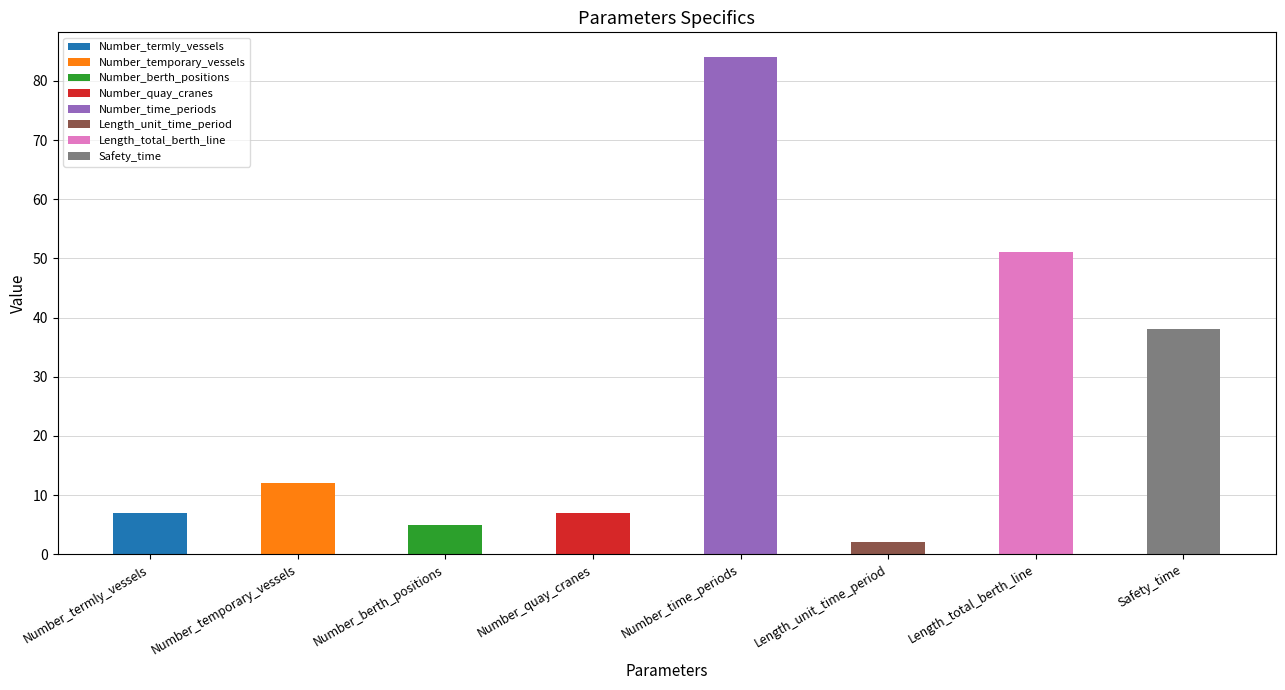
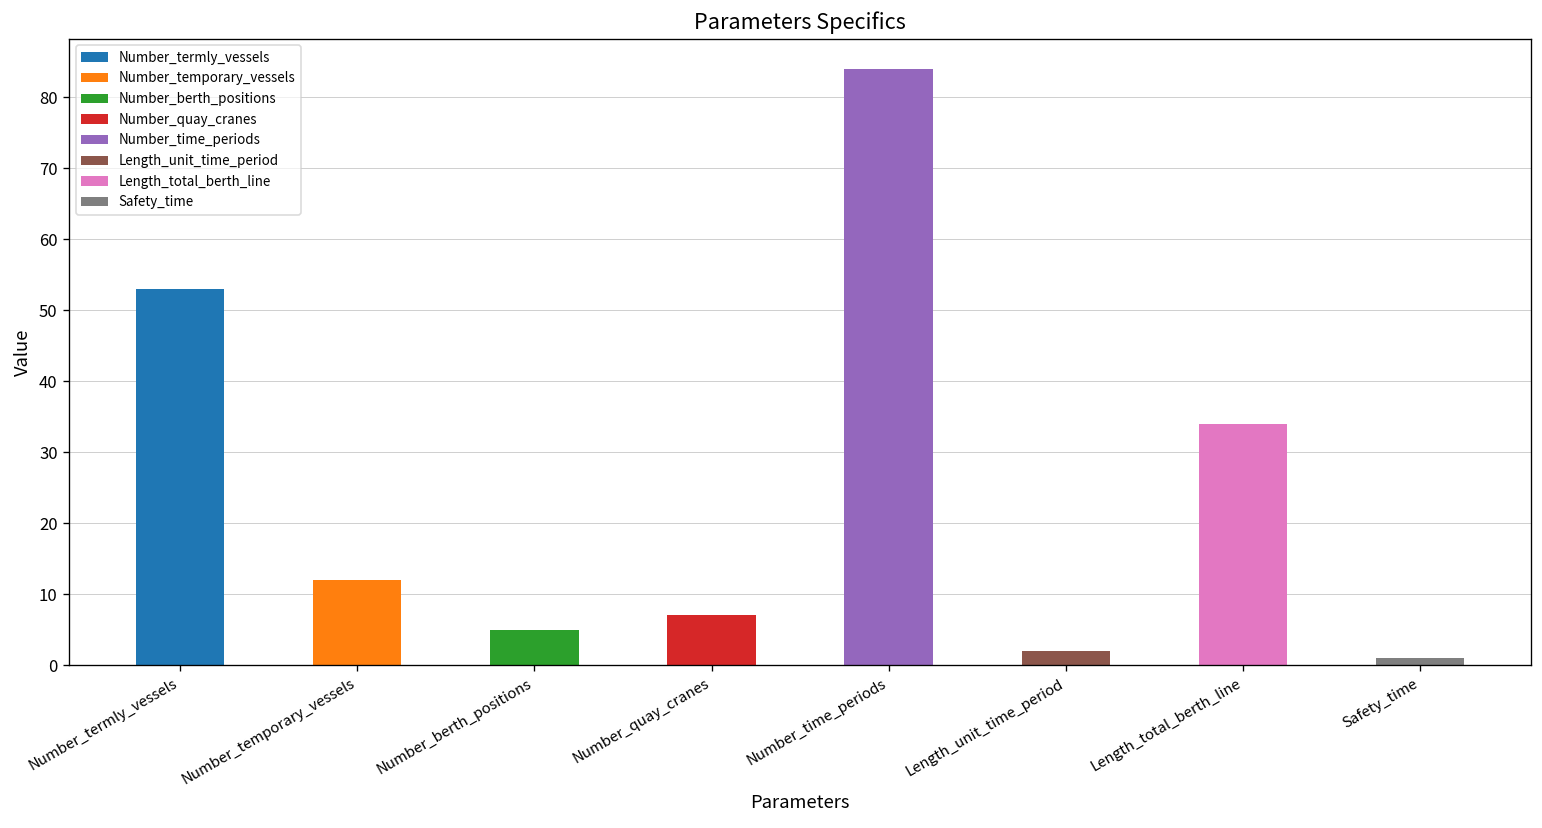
  {
-   "Number_termly_vessels": 7,
+   "Number_termly_vessels": 53,
    "Number_temporary_vessels": 12,
    "Number_berth_positions": 5,
    "Number_quay_cranes": 7,
    "Number_time_periods": 84,
    "Length_unit_time_period": 2,
-   "Length_total_berth_line": 51,
-   "Safety_time": 38
+   "Length_total_berth_line": 34,
+   "Safety_time": 1
  }
